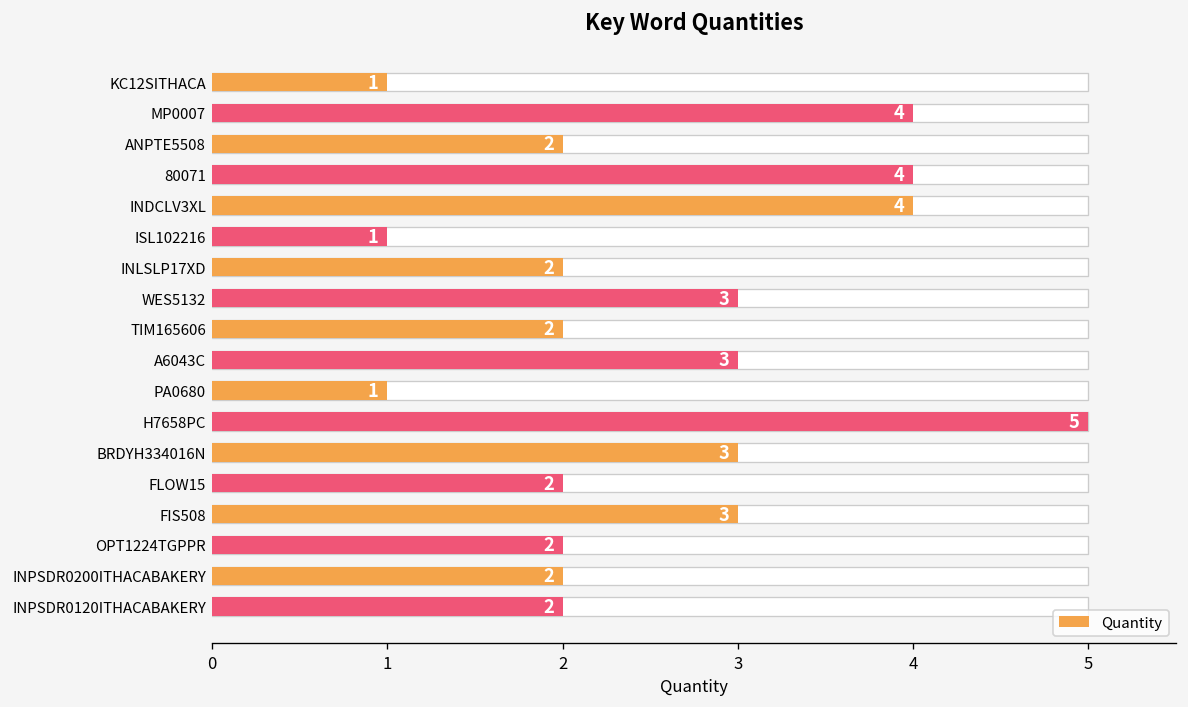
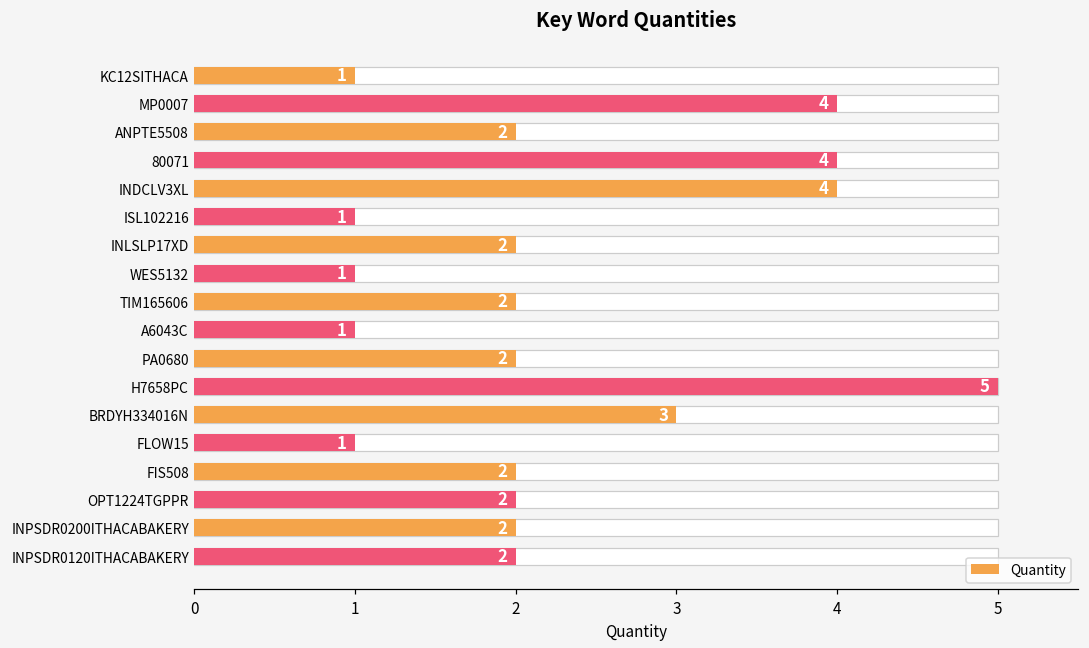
  {
    "Quantity": {
-     "WES5132": 3,
-     "A6043C": 3,
-     "PA0680": 1,
+     "WES5132": 1,
+     "A6043C": 1,
+     "PA0680": 2,
      "H7658PC": 5,
-     "FLOW15": 2,
-     "FIS508": 3
+     "FLOW15": 1,
+     "FIS508": 2
    }
  }
